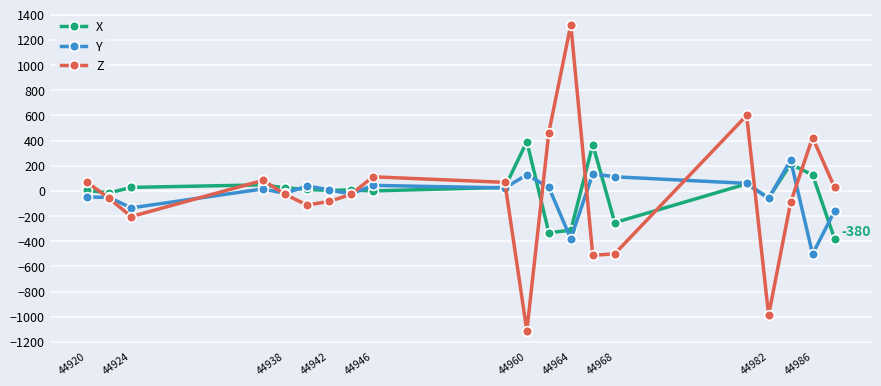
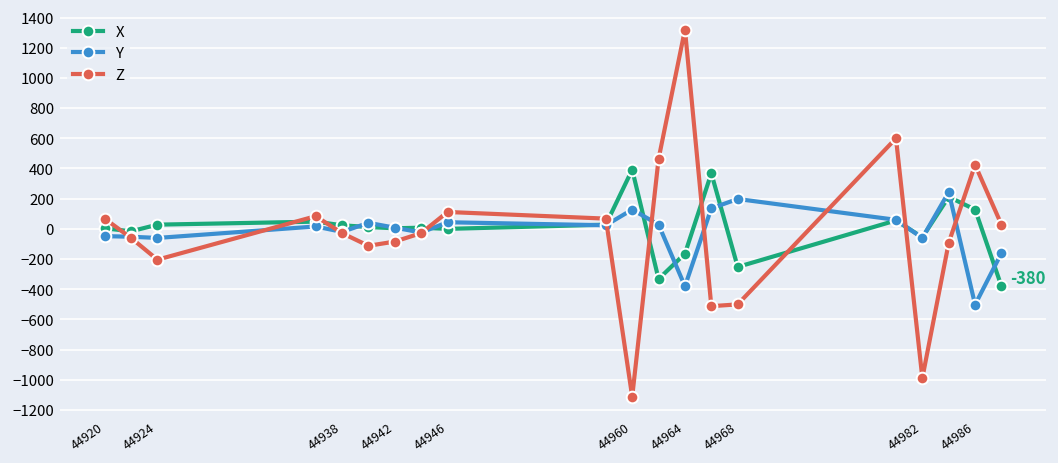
  {
    "X": {
      "44920": 0,
      "44924": 30,
      "44938": 20,
      "44946": 0,
      "44960": 390,
-     "44964": -310,
+     "44964": -160,
      "44968": -250,
      "44986": 130
    },
    "Y": {
      "44920": -50,
-     "44924": -140,
+     "44924": -60,
      "44946": 40,
      "44960": 130,
      "44964": -380,
-     "44968": 110,
+     "44968": 200,
      "44986": -500
    },
    "Z": {
      "44920": 70,
      "44924": -200,
      "44942": -80,
      "44946": 110,
      "44960": -1110,
      "44964": 1320,
      "44968": -500,
      "44982": -990,
      "44986": 420
    }
  }
